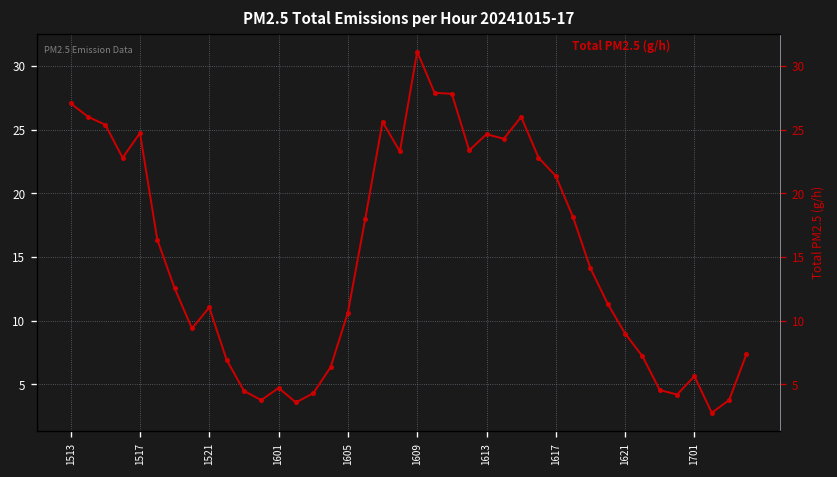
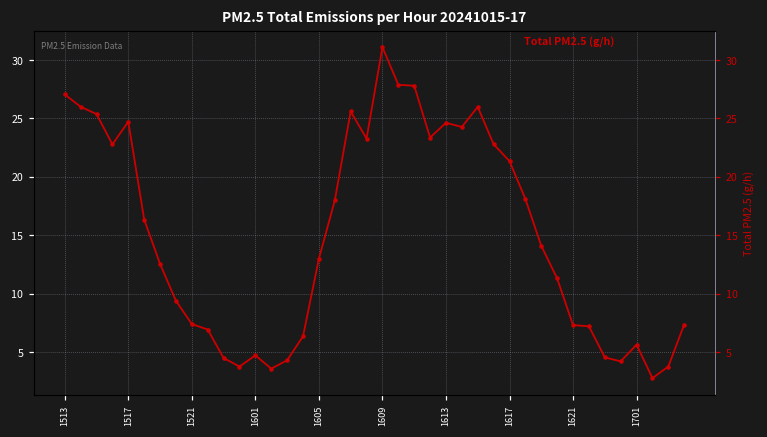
  {
    "1513": 27.1,
    "1517": 24.7,
-   "1521": 11.0,
+   "1521": 7.4,
    "1601": 4.7,
-   "1605": 10.6,
+   "1605": 13.0,
    "1609": 31.1,
    "1613": 24.6,
    "1617": 21.4,
-   "1621": 9.0,
+   "1621": 7.3,
    "1701": 5.6
  }
